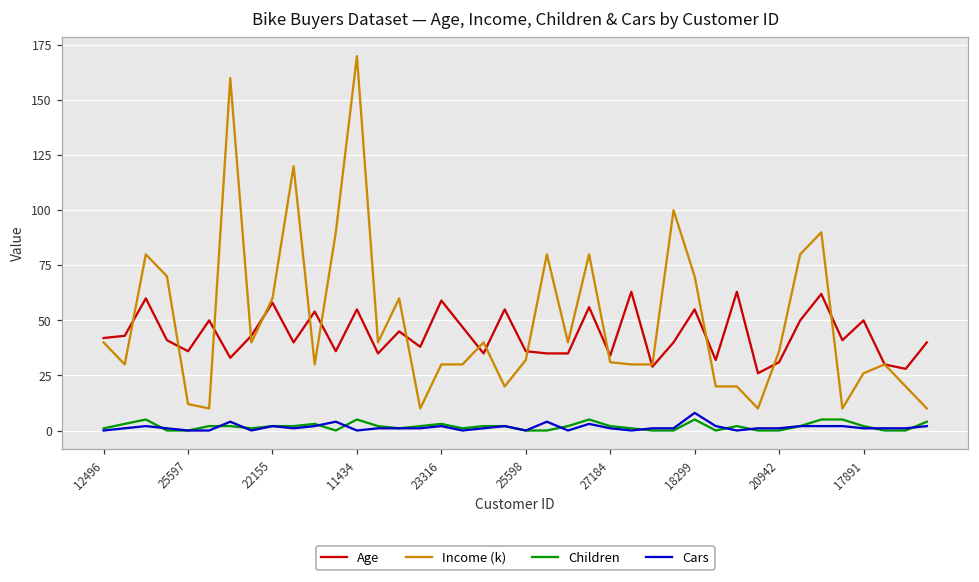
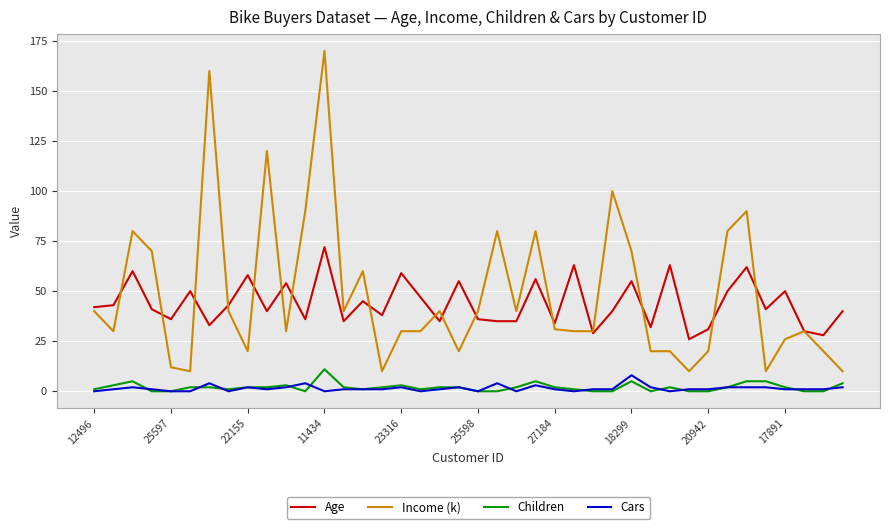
  {
    "Age": {
      "12496": 42,
      "25597": 36,
      "22155": 58,
-     "11434": 55,
+     "11434": 72,
      "23316": 59,
      "25598": 36,
      "27184": 34,
      "18299": 55,
      "20942": 31,
      "17891": 50
    },
    "Income (k)": {
      "12496": 40,
      "25597": 12,
-     "22155": 60,
+     "22155": 20,
      "11434": 170,
      "23316": 30,
-     "25598": 32,
+     "25598": 40,
      "27184": 31,
      "18299": 70,
-     "20942": 36,
+     "20942": 20,
      "17891": 26
    },
    "Children": {
-     "11434": 5,
+     "11434": 11,
      "18299": 5
    },
    "Cars": {
      "11434": 0,
      "18299": 8
    }
  }
